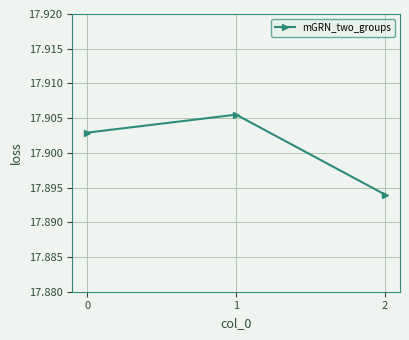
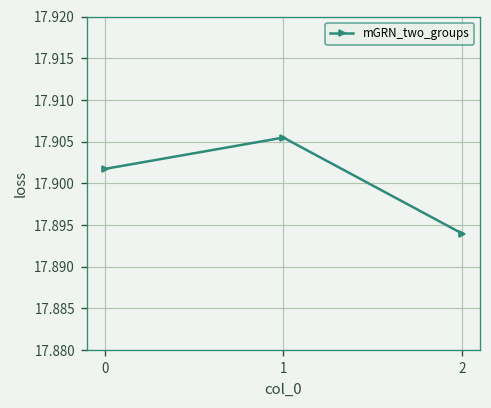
  {
-   "0": 17.903,
+   "0": 17.902,
    "1": 17.906,
    "2": 17.894
  }
